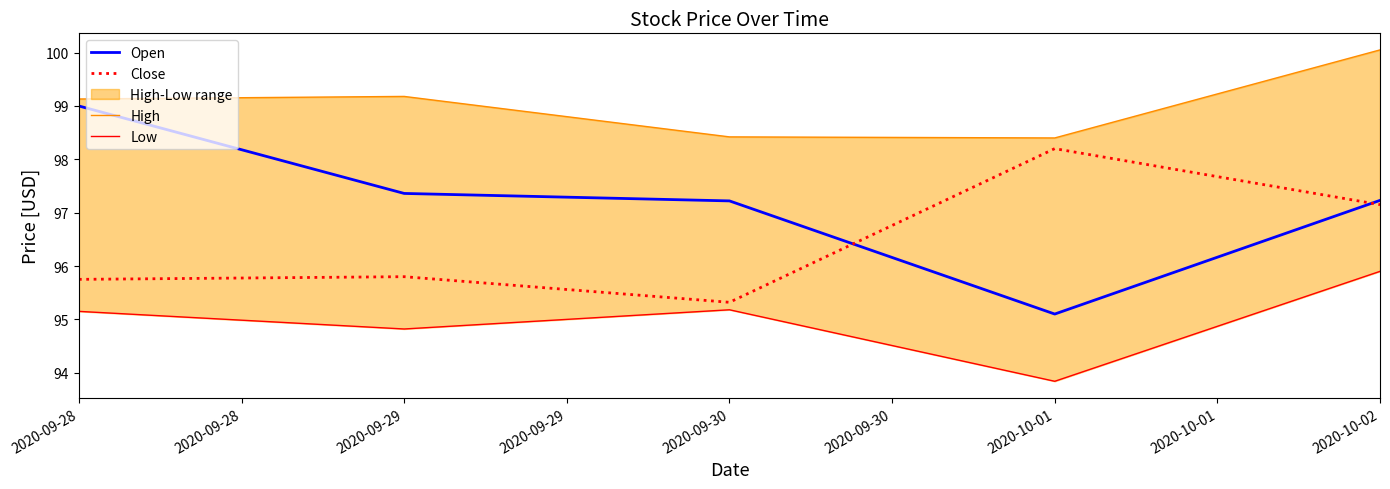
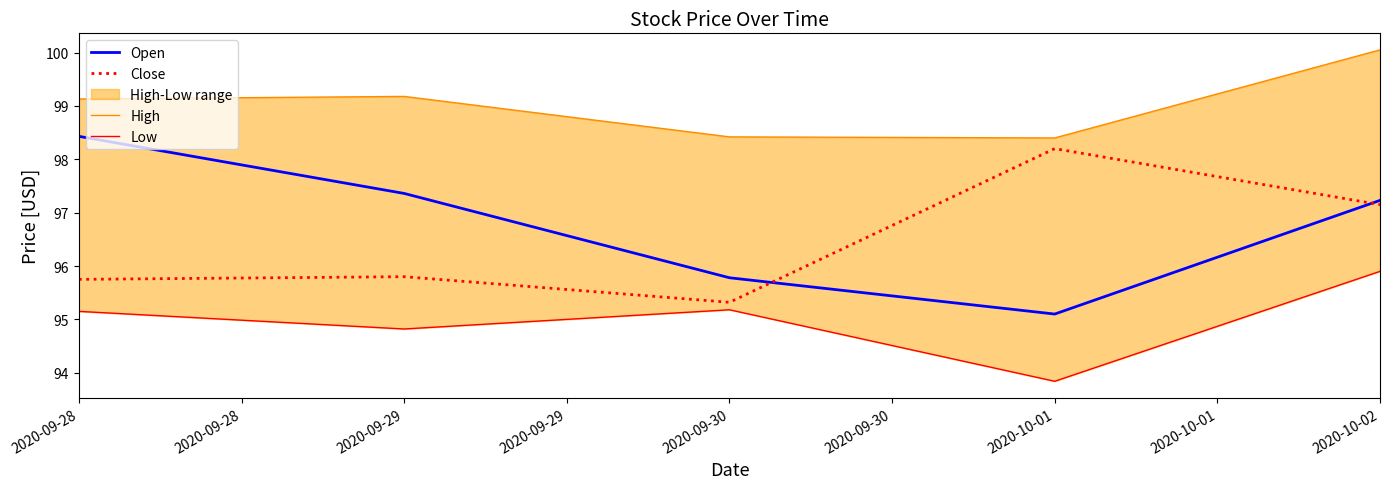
  {
    "Open": {
-     "2020-09-28": 99.0,
+     "2020-09-28": 98.4,
      "2020-09-29": 97.4,
-     "2020-09-30": 97.2,
+     "2020-09-30": 95.8,
      "2020-10-01": 95.1,
      "2020-10-02": 97.2
    },
    "High-Low range": {
      "2020-09-28": 99.1,
      "2020-09-29": 99.2,
      "2020-09-30": 98.4,
      "2020-10-01": 98.4,
      "2020-10-02": 100.1
    }
  }
